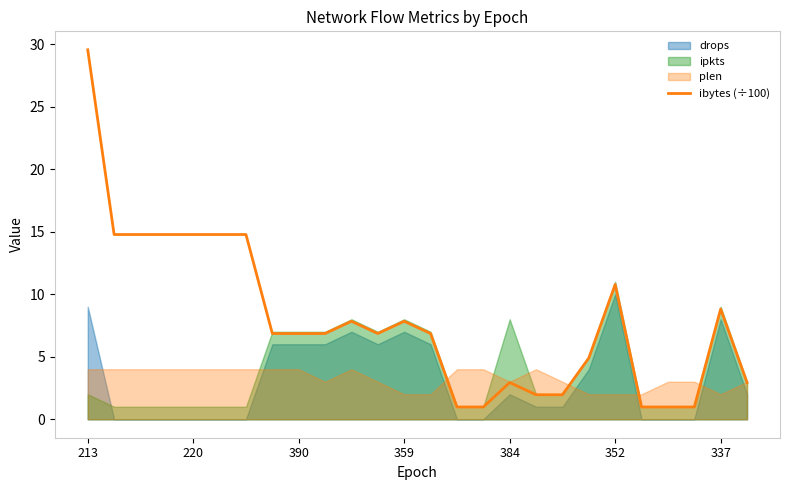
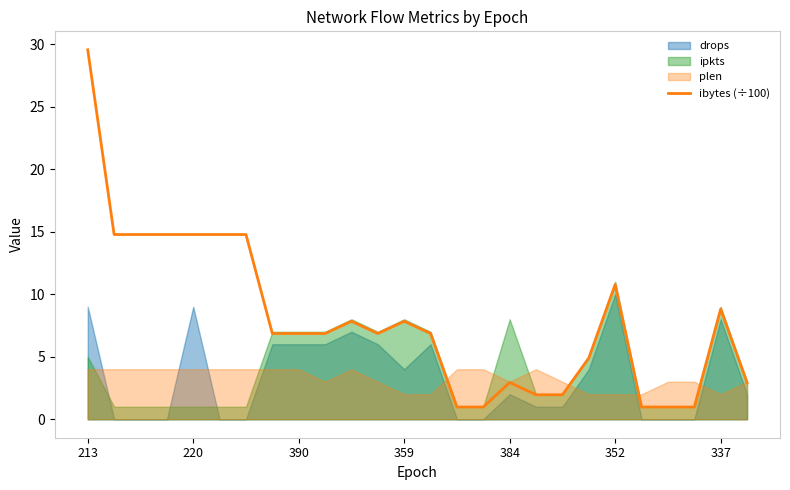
  {
    "drops": {
      "213": 9,
-     "220": 0,
+     "220": 9,
      "390": 6,
-     "359": 7,
+     "359": 4,
      "384": 2,
      "352": 10,
      "337": 8
    },
    "ipkts": {
-     "213": 2,
+     "213": 5,
      "220": 1,
      "384": 8,
      "352": 11
    }
  }
